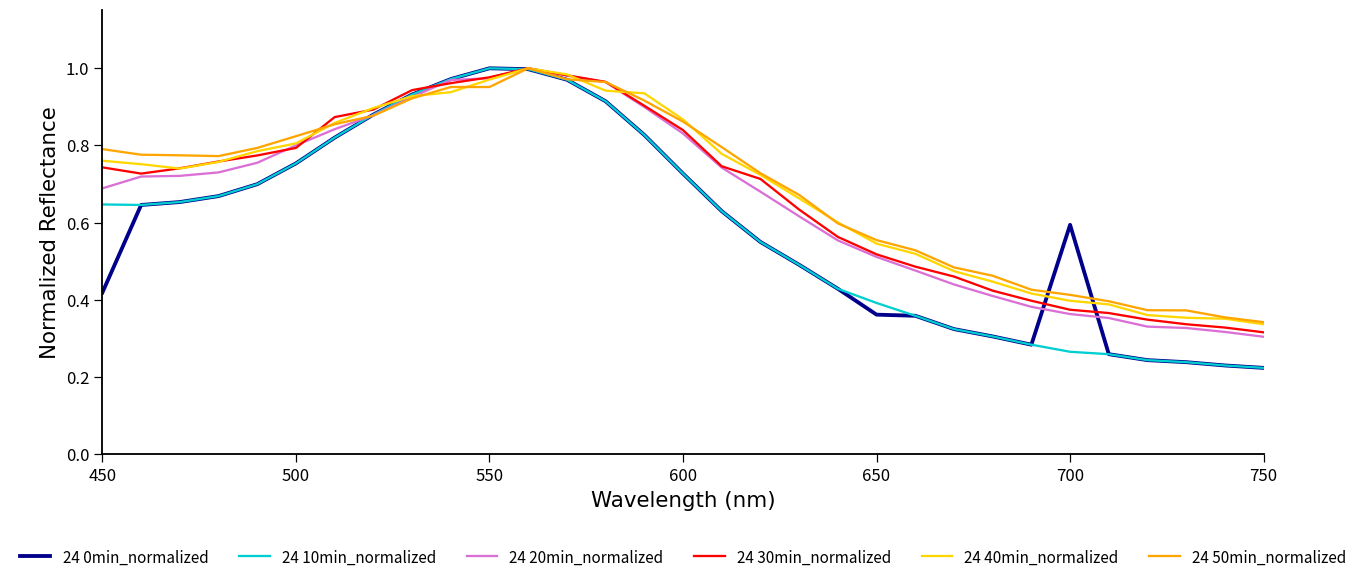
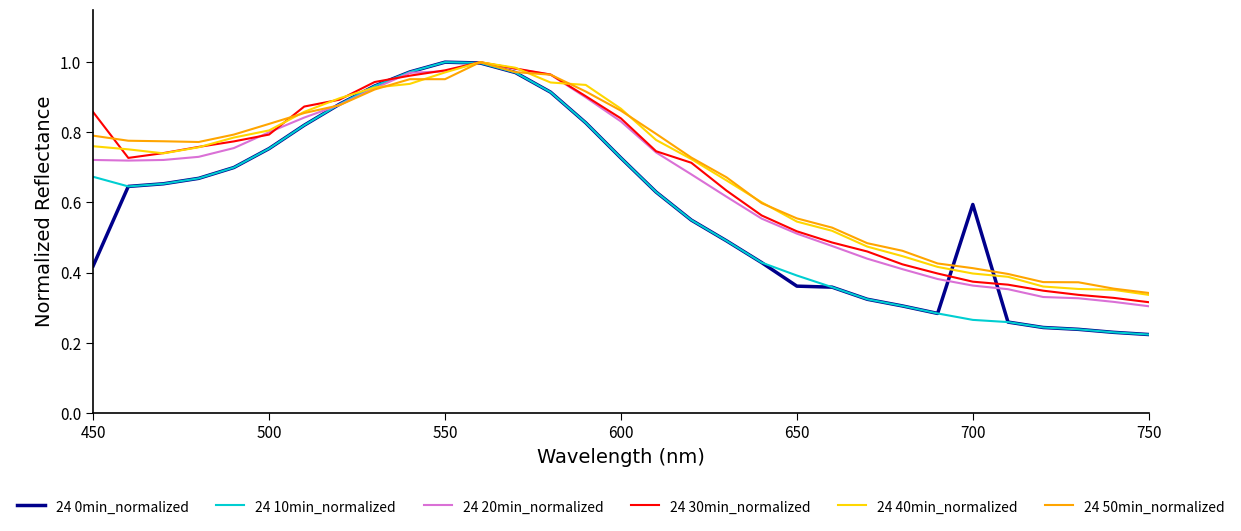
  {
    "24 0min_normalized": {
      "450": 0.42,
      "650": 0.36,
      "700": 0.59
    },
    "24 10min_normalized": {
-     "450": 0.65,
+     "450": 0.67,
      "650": 0.39,
      "700": 0.26
    },
    "24 20min_normalized": {
-     "450": 0.69,
+     "450": 0.72,
      "600": 0.83,
      "700": 0.36,
      "750": 0.30
    },
    "24 30min_normalized": {
-     "450": 0.74,
+     "450": 0.86,
      "600": 0.84,
      "700": 0.37,
      "750": 0.32
    }
  }
